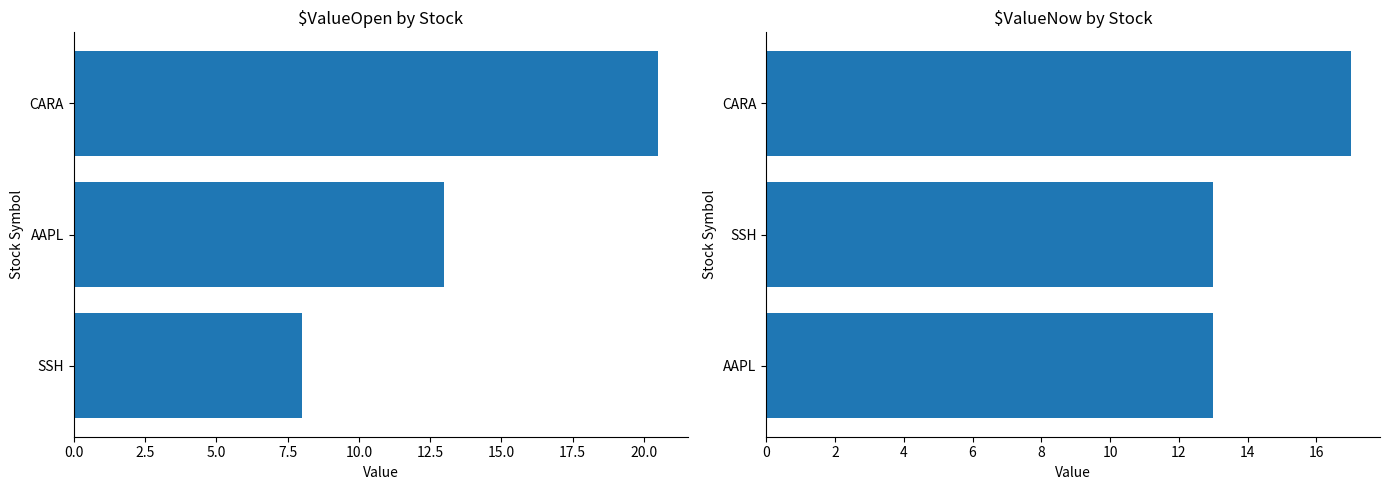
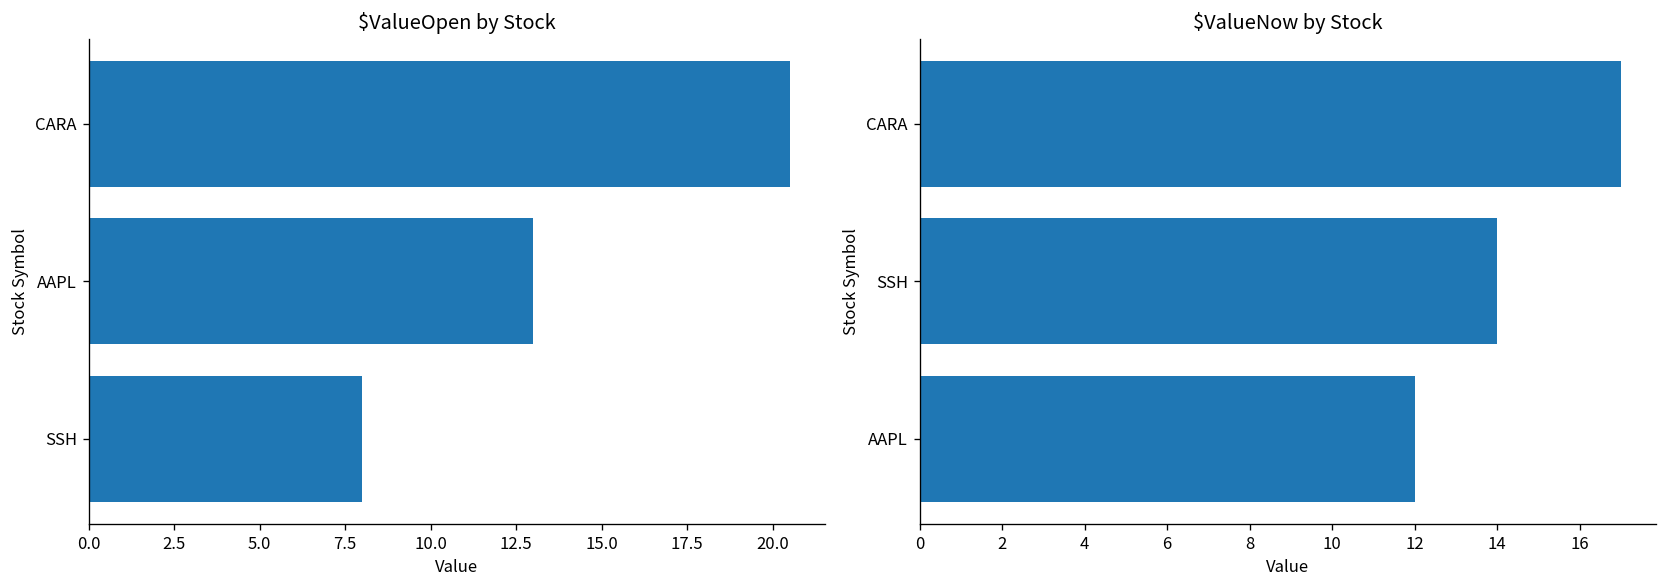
  {
    "$ValueOpen by Stock": {
      "CARA": 20.5,
      "AAPL": 13.0,
      "SSH": 8.0
    },
    "$ValueNow by Stock": {
      "CARA": 17,
-     "SSH": 13,
-     "AAPL": 13
+     "SSH": 14,
+     "AAPL": 12
    }
  }
